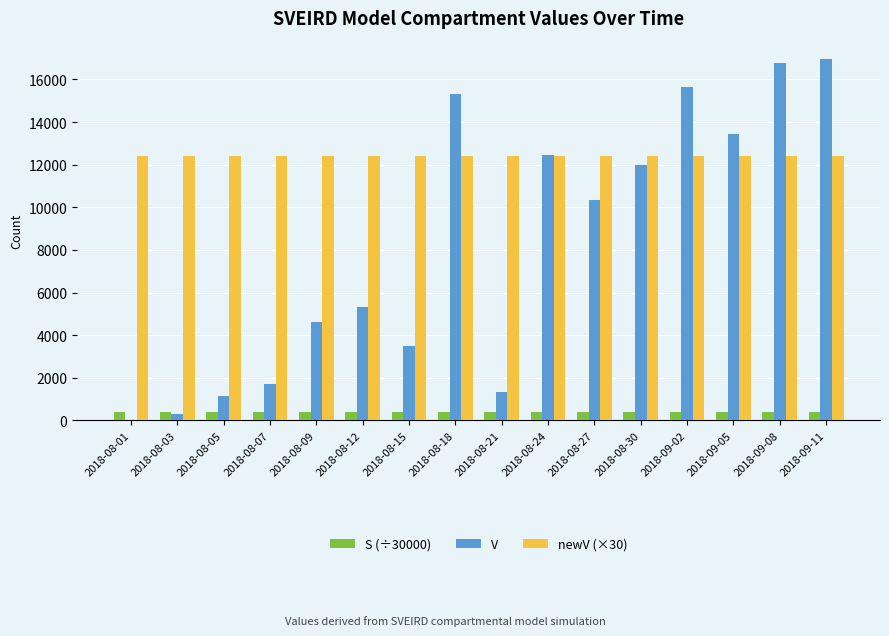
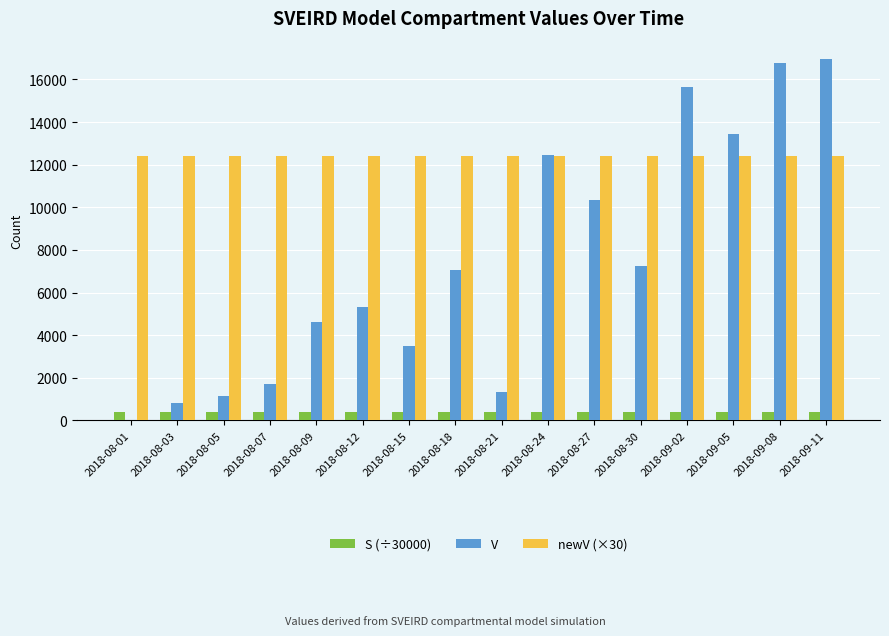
  {
    "S (÷30000)": {
      "2018-08-01": 400,
      "2018-08-03": 400,
      "2018-08-05": 400,
      "2018-08-07": 400,
      "2018-08-09": 400,
      "2018-08-12": 400,
      "2018-08-15": 400,
      "2018-08-18": 400,
      "2018-08-21": 400,
      "2018-08-24": 400,
      "2018-08-27": 400,
      "2018-08-30": 400,
      "2018-09-02": 400,
      "2018-09-05": 400,
      "2018-09-08": 400,
      "2018-09-11": 400
    },
    "V": {
      "2018-08-01": 0,
-     "2018-08-03": 300,
+     "2018-08-03": 800,
      "2018-08-05": 1200,
      "2018-08-07": 1700,
      "2018-08-09": 4600,
      "2018-08-12": 5300,
      "2018-08-15": 3500,
-     "2018-08-18": 15300,
+     "2018-08-18": 7000,
      "2018-08-21": 1300,
      "2018-08-24": 12500,
      "2018-08-27": 10400,
-     "2018-08-30": 12000,
+     "2018-08-30": 7300,
      "2018-09-02": 15600,
      "2018-09-05": 13400,
      "2018-09-08": 16800,
      "2018-09-11": 17000
    },
    "newV (×30)": {
      "2018-08-01": 12400,
      "2018-08-03": 12400,
      "2018-08-05": 12400,
      "2018-08-07": 12400,
      "2018-08-09": 12400,
      "2018-08-12": 12400,
      "2018-08-15": 12400,
      "2018-08-18": 12400,
      "2018-08-21": 12400,
      "2018-08-24": 12400,
      "2018-08-27": 12400,
      "2018-08-30": 12400,
      "2018-09-02": 12400,
      "2018-09-05": 12400,
      "2018-09-08": 12400,
      "2018-09-11": 12400
    }
  }
